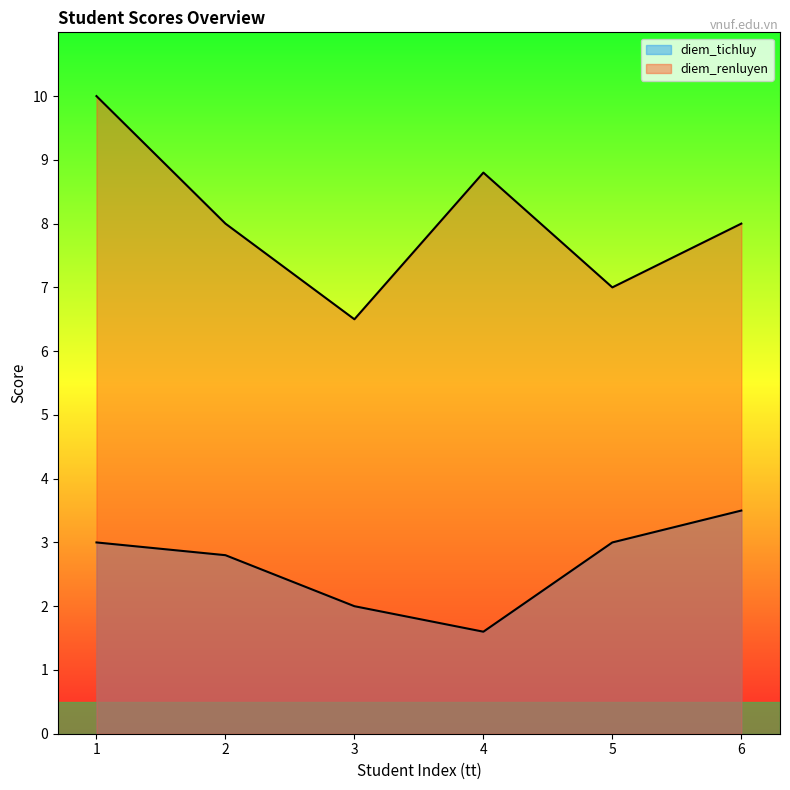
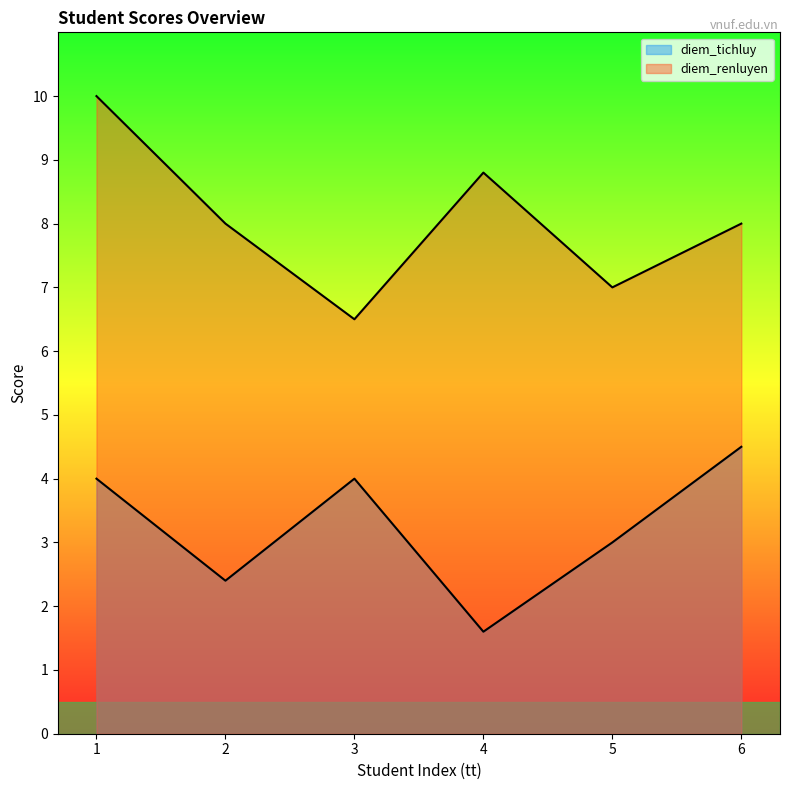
  {
    "diem_tichluy": {
-     "1": 3,
-     "2": 2.8,
-     "3": 2,
+     "1": 4,
+     "2": 2.4,
+     "3": 4,
      "4": 1.6,
      "5": 3.0,
-     "6": 3.5
+     "6": 4.5
    },
    "diem_renluyen": {
      "1": 10.0,
      "2": 8.0,
      "3": 6.5,
      "4": 8.8,
      "5": 7.0,
      "6": 8.0
    }
  }
